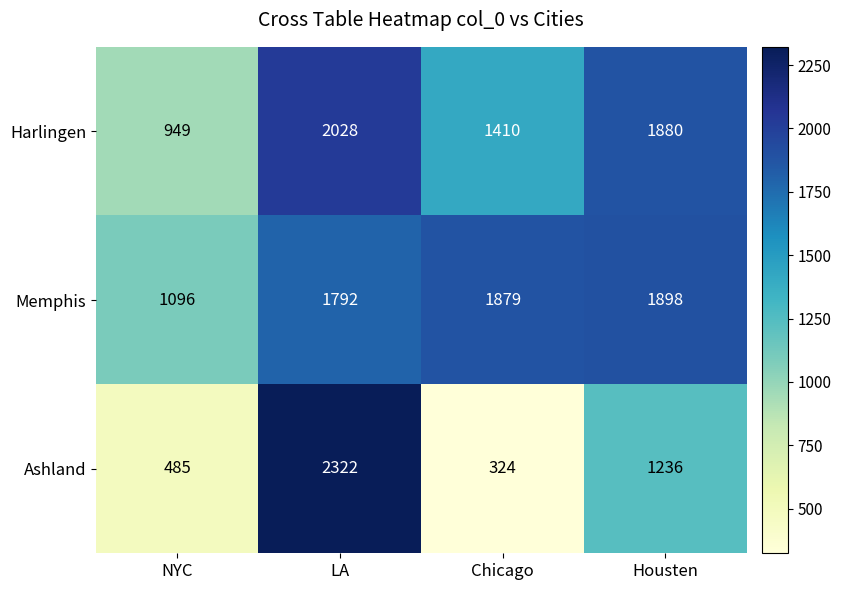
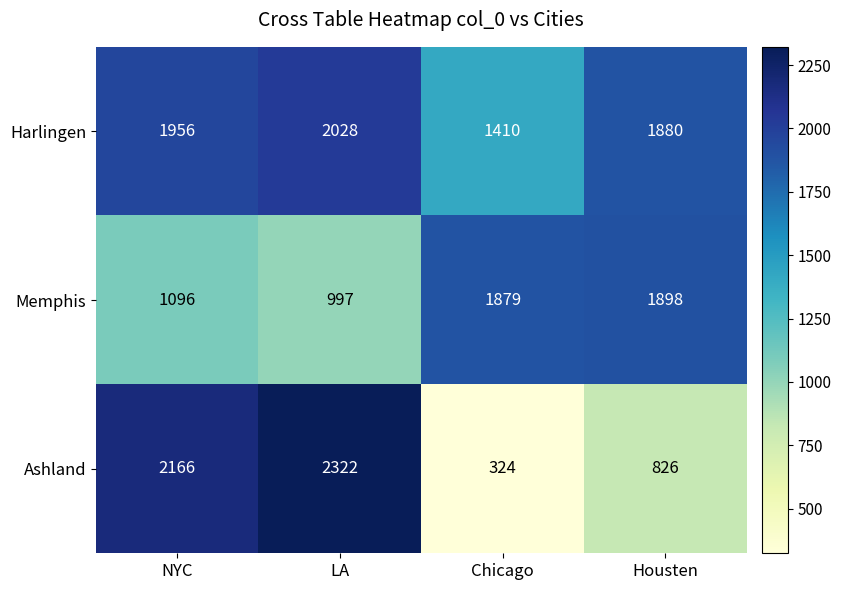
  {
    "Harlingen": {
-     "NYC": 949,
+     "NYC": 1956,
      "LA": 2028,
      "Chicago": 1410,
      "Housten": 1880
    },
    "Memphis": {
      "NYC": 1096,
-     "LA": 1792,
+     "LA": 997,
      "Chicago": 1879,
      "Housten": 1898
    },
    "Ashland": {
-     "NYC": 485,
+     "NYC": 2166,
      "LA": 2322,
      "Chicago": 324,
-     "Housten": 1236
+     "Housten": 826
    }
  }
